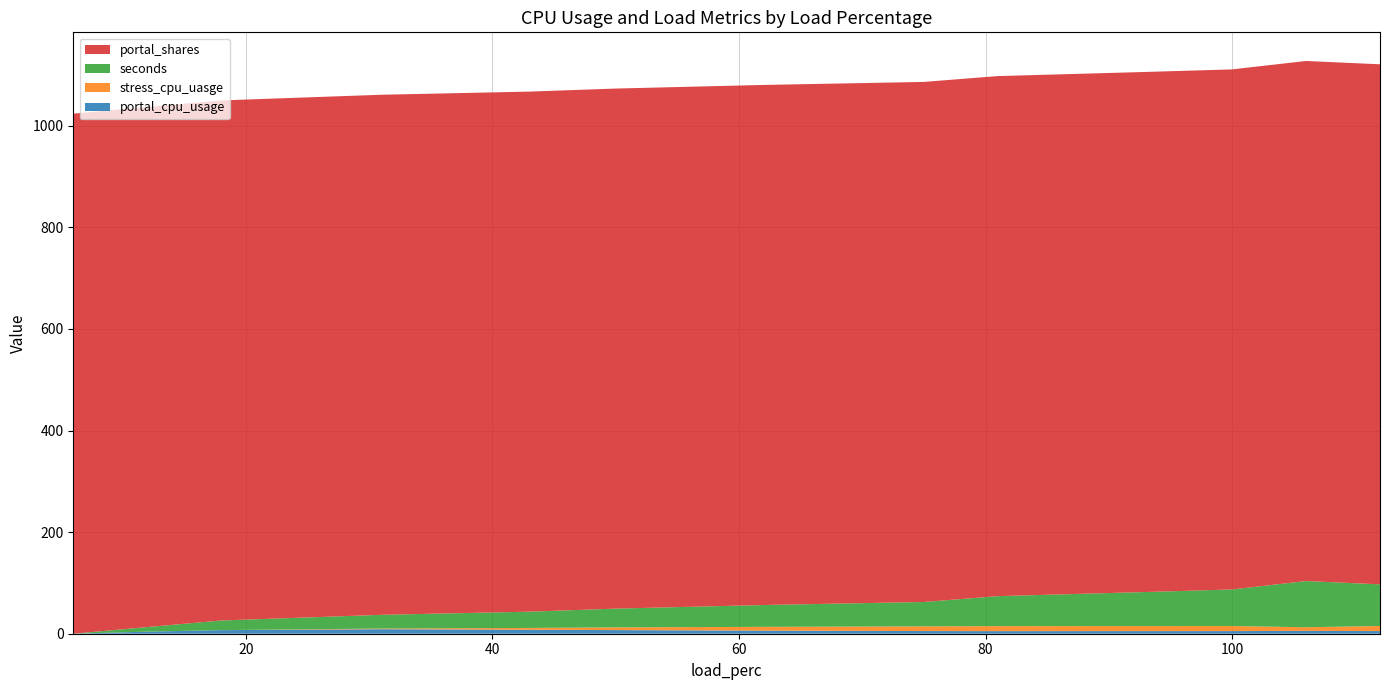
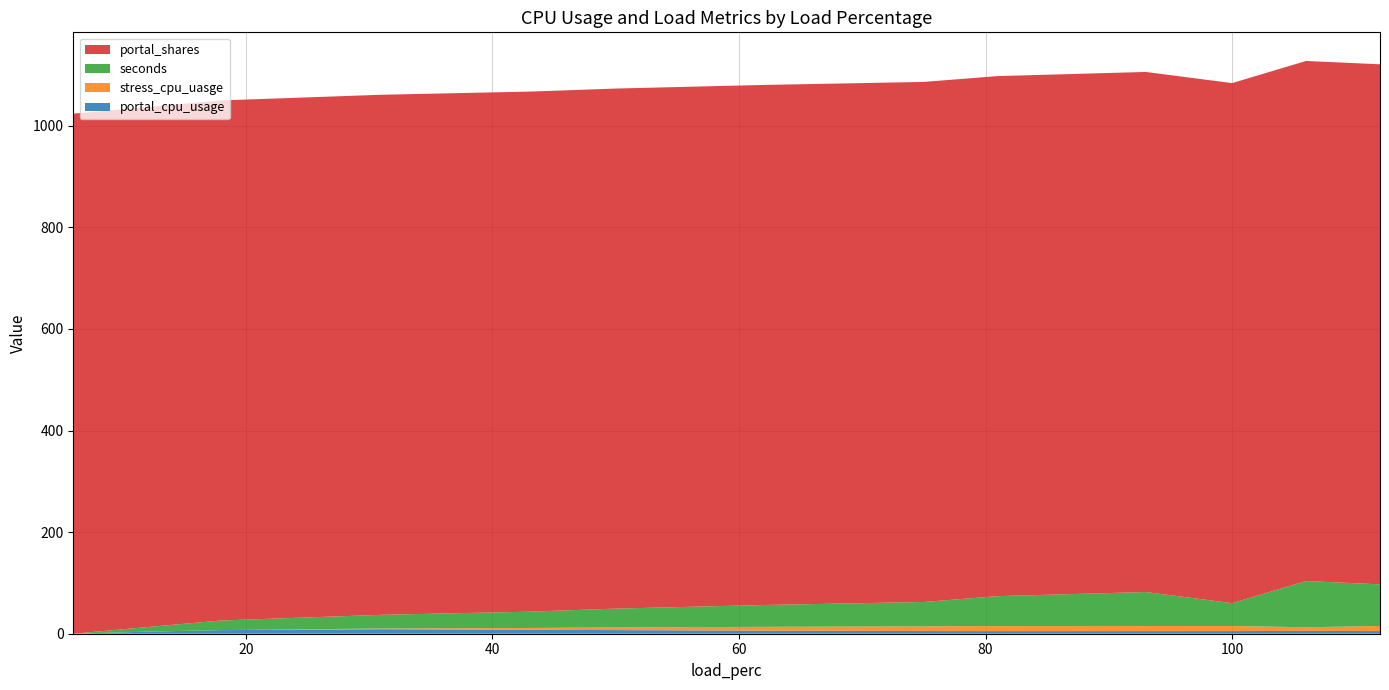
  {
    "portal_cpu_usage": {
      "100": 10
    },
    "stress_cpu_uasge": {
      "100": 10
    },
    "seconds": {
-     "100": 70
+     "100": 50
    },
    "portal_shares": {
      "100": 1020
    }
  }
